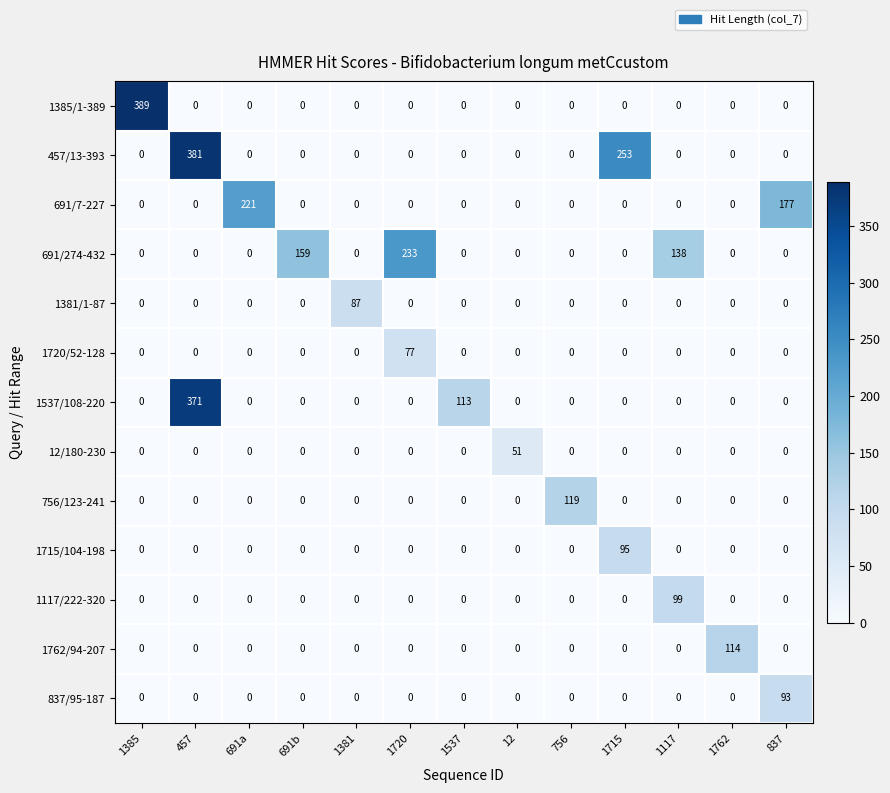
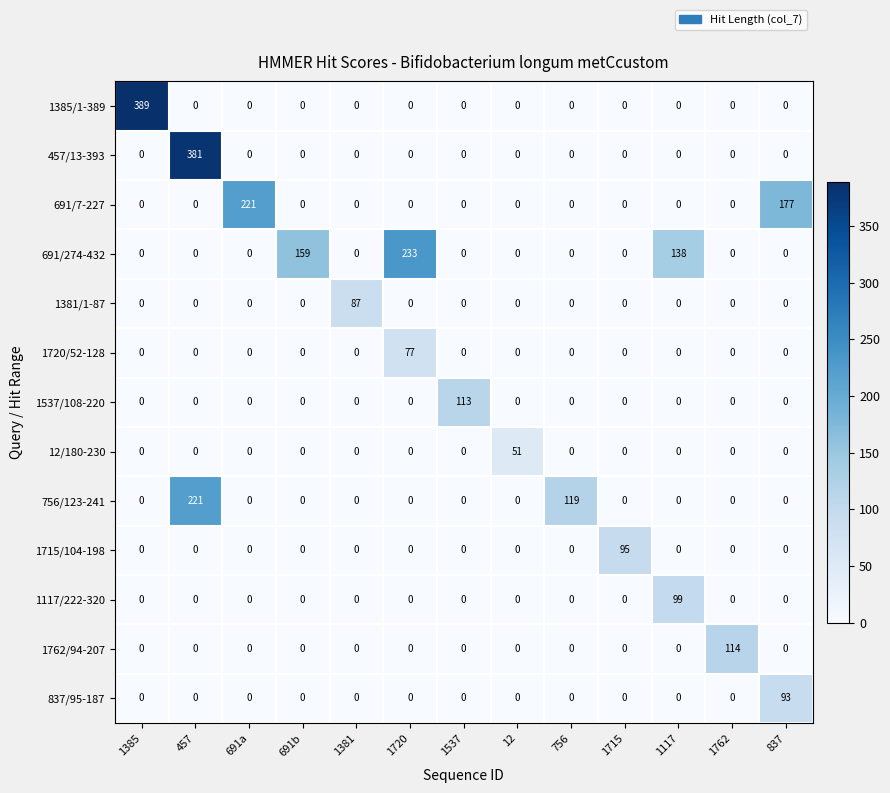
  {
    "1385/1-389": {
      "1385": 389,
      "457": 0,
      "691a": 0,
      "691b": 0,
      "1381": 0,
      "1720": 0,
      "1537": 0,
      "12": 0,
      "756": 0,
      "1715": 0,
      "1117": 0,
      "1762": 0,
      "837": 0
    },
    "457/13-393": {
      "1385": 0,
      "457": 381,
      "691a": 0,
      "691b": 0,
      "1381": 0,
      "1720": 0,
      "1537": 0,
      "12": 0,
      "756": 0,
-     "1715": 253,
+     "1715": 0,
      "1117": 0,
      "1762": 0,
      "837": 0
    },
    "691/7-227": {
      "1385": 0,
      "457": 0,
      "691a": 221,
      "691b": 0,
      "1381": 0,
      "1720": 0,
      "1537": 0,
      "12": 0,
      "756": 0,
      "1715": 0,
      "1117": 0,
      "1762": 0,
      "837": 177
    },
    "691/274-432": {
      "1385": 0,
      "457": 0,
      "691a": 0,
      "691b": 159,
      "1381": 0,
      "1720": 233,
      "1537": 0,
      "12": 0,
      "756": 0,
      "1715": 0,
      "1117": 138,
      "1762": 0,
      "837": 0
    },
    "1381/1-87": {
      "1385": 0,
      "457": 0,
      "691a": 0,
      "691b": 0,
      "1381": 87,
      "1720": 0,
      "1537": 0,
      "12": 0,
      "756": 0,
      "1715": 0,
      "1117": 0,
      "1762": 0,
      "837": 0
    },
    "1720/52-128": {
      "1385": 0,
      "457": 0,
      "691a": 0,
      "691b": 0,
      "1381": 0,
      "1720": 77,
      "1537": 0,
      "12": 0,
      "756": 0,
      "1715": 0,
      "1117": 0,
      "1762": 0,
      "837": 0
    },
    "1537/108-220": {
      "1385": 0,
-     "457": 371,
+     "457": 0,
      "691a": 0,
      "691b": 0,
      "1381": 0,
      "1720": 0,
      "1537": 113,
      "12": 0,
      "756": 0,
      "1715": 0,
      "1117": 0,
      "1762": 0,
      "837": 0
    },
    "12/180-230": {
      "1385": 0,
      "457": 0,
      "691a": 0,
      "691b": 0,
      "1381": 0,
      "1720": 0,
      "1537": 0,
      "12": 51,
      "756": 0,
      "1715": 0,
      "1117": 0,
      "1762": 0,
      "837": 0
    },
    "756/123-241": {
      "1385": 0,
-     "457": 0,
+     "457": 221,
      "691a": 0,
      "691b": 0,
      "1381": 0,
      "1720": 0,
      "1537": 0,
      "12": 0,
      "756": 119,
      "1715": 0,
      "1117": 0,
      "1762": 0,
      "837": 0
    },
    "1715/104-198": {
      "1385": 0,
      "457": 0,
      "691a": 0,
      "691b": 0,
      "1381": 0,
      "1720": 0,
      "1537": 0,
      "12": 0,
      "756": 0,
      "1715": 95,
      "1117": 0,
      "1762": 0,
      "837": 0
    },
    "1117/222-320": {
      "1385": 0,
      "457": 0,
      "691a": 0,
      "691b": 0,
      "1381": 0,
      "1720": 0,
      "1537": 0,
      "12": 0,
      "756": 0,
      "1715": 0,
      "1117": 99,
      "1762": 0,
      "837": 0
    },
    "1762/94-207": {
      "1385": 0,
      "457": 0,
      "691a": 0,
      "691b": 0,
      "1381": 0,
      "1720": 0,
      "1537": 0,
      "12": 0,
      "756": 0,
      "1715": 0,
      "1117": 0,
      "1762": 114,
      "837": 0
    },
    "837/95-187": {
      "1385": 0,
      "457": 0,
      "691a": 0,
      "691b": 0,
      "1381": 0,
      "1720": 0,
      "1537": 0,
      "12": 0,
      "756": 0,
      "1715": 0,
      "1117": 0,
      "1762": 0,
      "837": 93
    }
  }
